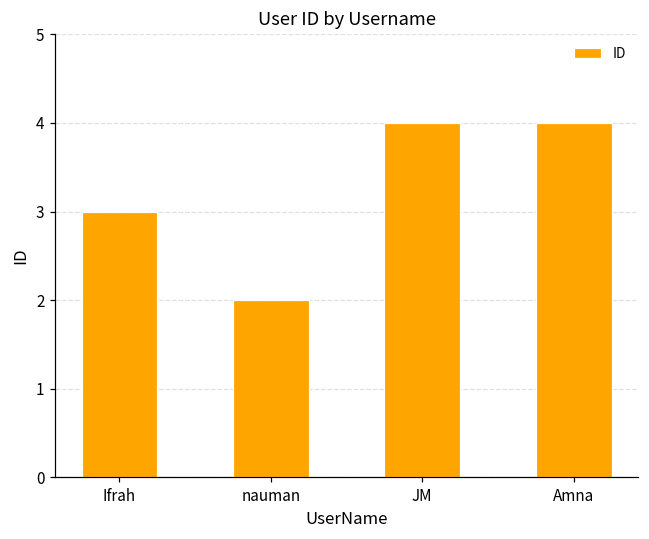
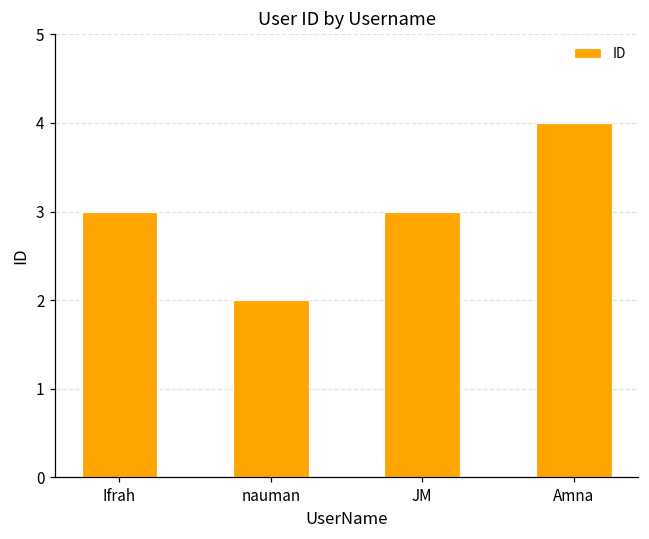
  {
    "Ifrah": 3,
    "nauman": 2,
-   "JM": 4,
+   "JM": 3,
    "Amna": 4
  }
